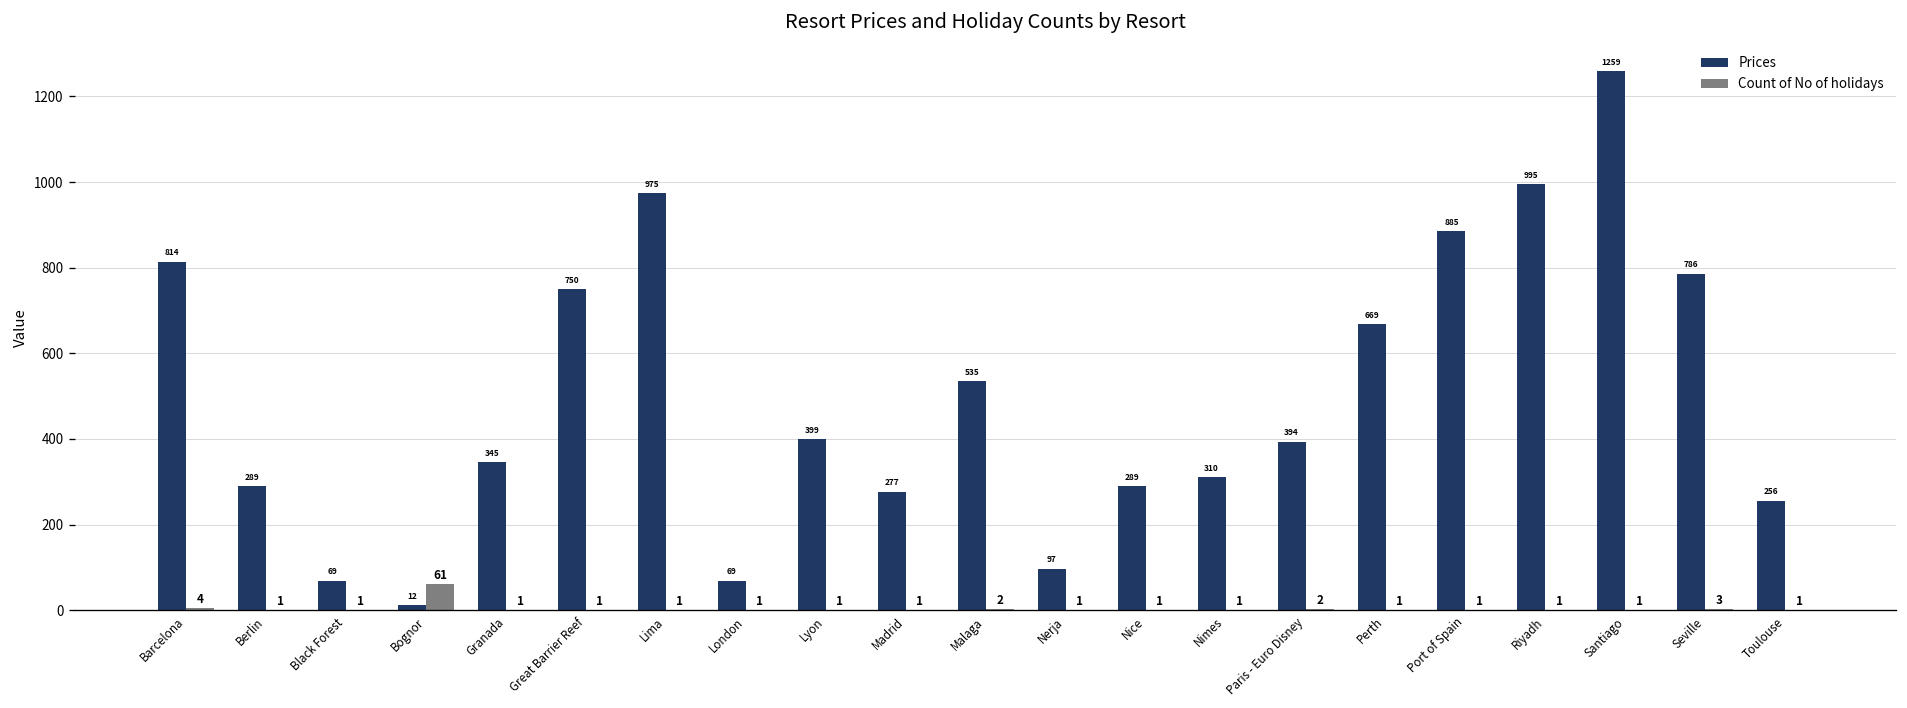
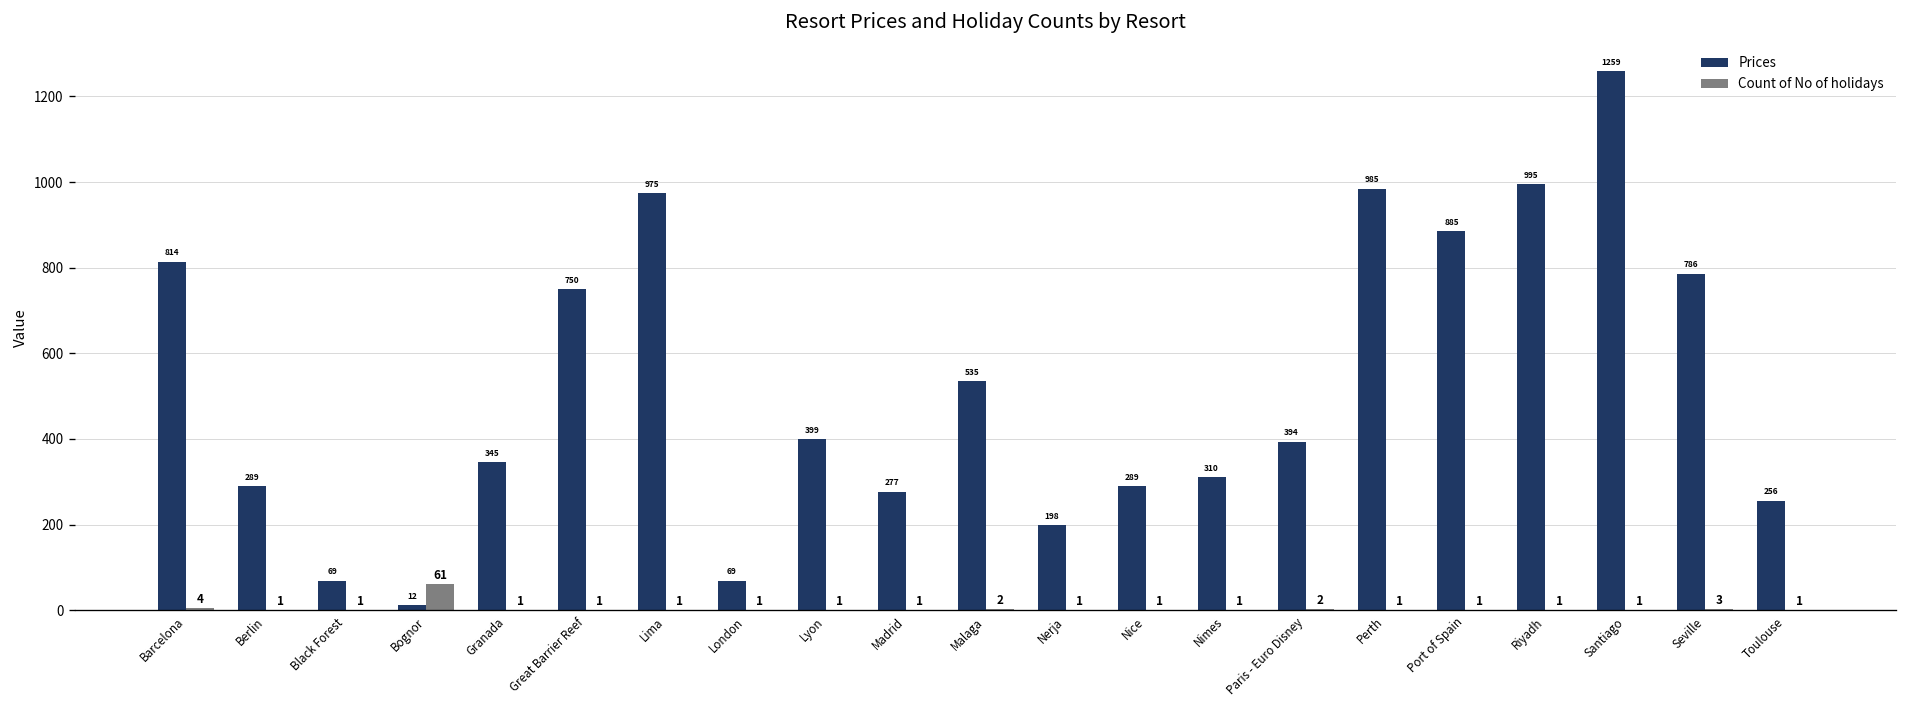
  {
    "Prices": {
      "Barcelona": 814,
      "Berlin": 289,
      "Black Forest": 69,
      "Bognor": 12,
      "Granada": 345,
      "Great Barrier Reef": 750,
      "Lima": 975,
      "London": 69,
      "Lyon": 399,
      "Madrid": 277,
      "Malaga": 535,
-     "Nerja": 97,
+     "Nerja": 198,
      "Nice": 289,
      "Nimes": 310,
      "Paris - Euro Disney": 394,
-     "Perth": 669,
+     "Perth": 985,
      "Port of Spain": 885,
      "Riyadh": 995,
      "Santiago": 1259,
      "Seville": 786,
      "Toulouse": 256
    },
    "Count of No of holidays": {
      "Barcelona": 4,
      "Berlin": 1,
      "Black Forest": 1,
      "Bognor": 61,
      "Granada": 1,
      "Great Barrier Reef": 1,
      "Lima": 1,
      "London": 1,
      "Lyon": 1,
      "Madrid": 1,
      "Malaga": 2,
      "Nerja": 1,
      "Nice": 1,
      "Nimes": 1,
      "Paris - Euro Disney": 2,
      "Perth": 1,
      "Port of Spain": 1,
      "Riyadh": 1,
      "Santiago": 1,
      "Seville": 3,
      "Toulouse": 1
    }
  }
